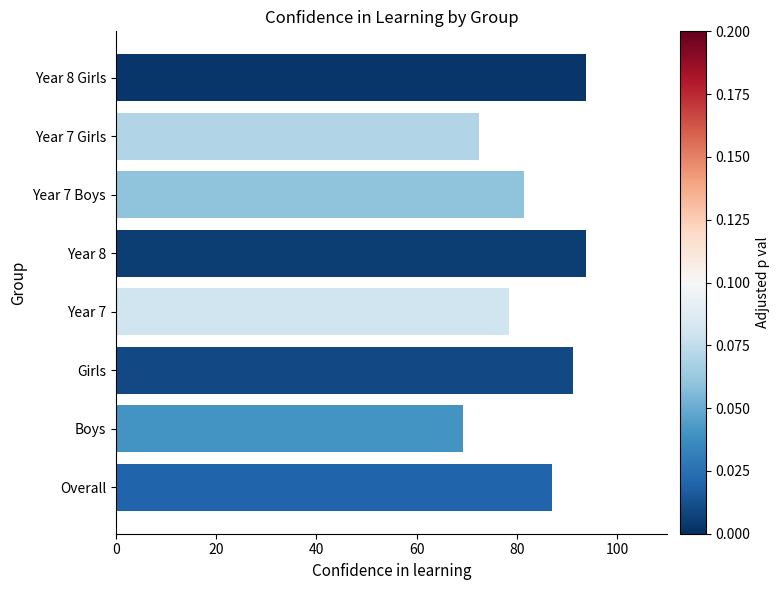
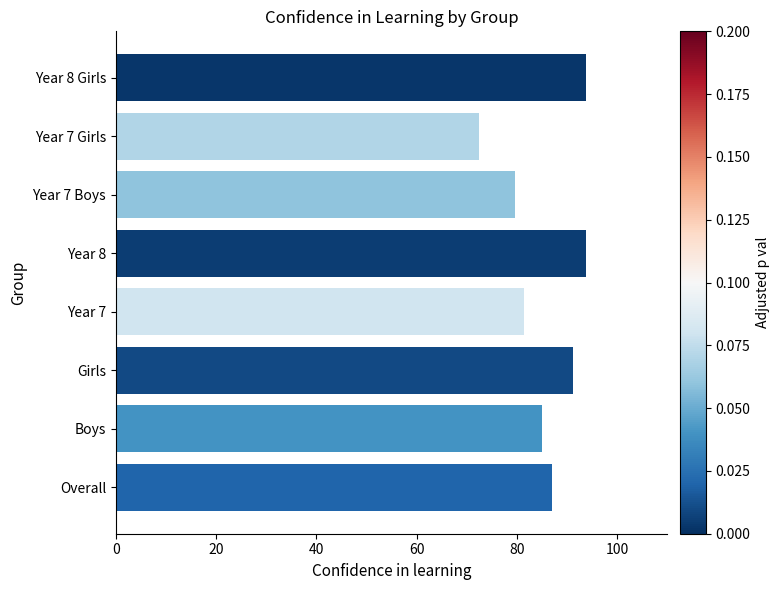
  {
    "Year 8 Girls": 94,
    "Year 7 Girls": 72,
-   "Year 7 Boys": 81,
+   "Year 7 Boys": 80,
    "Year 8": 94,
-   "Year 7": 78,
+   "Year 7": 81,
    "Girls": 91,
-   "Boys": 69,
+   "Boys": 85,
    "Overall": 87
  }
